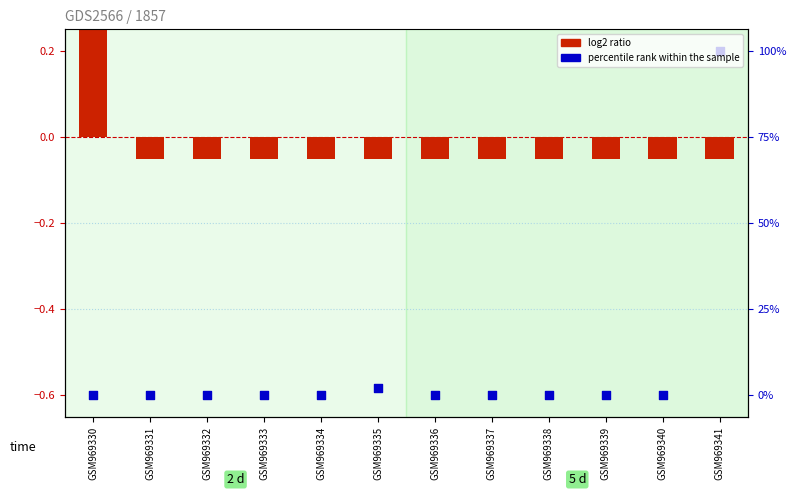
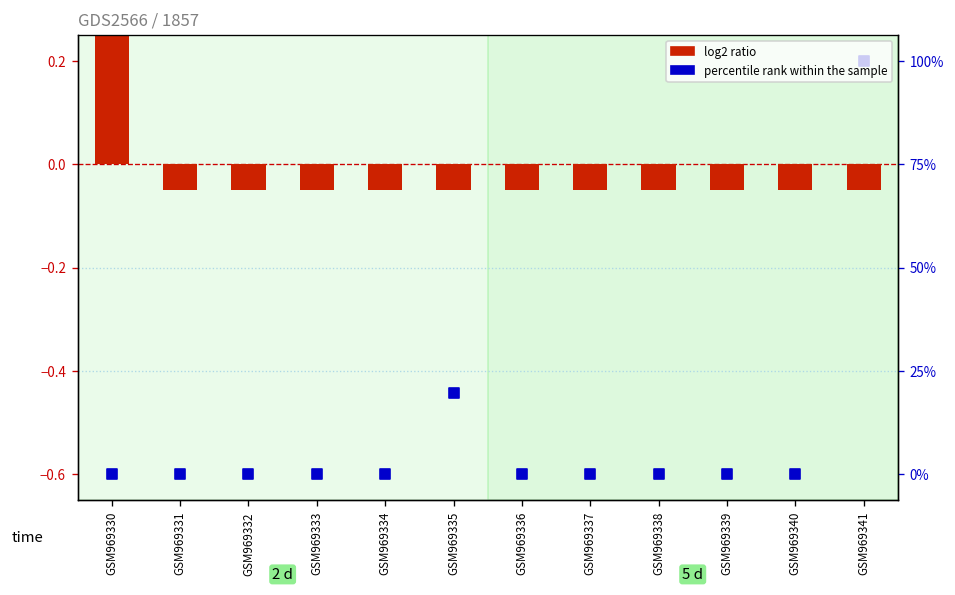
  {
    "log2 ratio": {
      "GSM969331": -0.05,
      "GSM969332": -0.05,
      "GSM969333": -0.05,
      "GSM969334": -0.05,
      "GSM969335": -0.05,
      "GSM969336": -0.05,
      "GSM969337": -0.05,
      "GSM969338": -0.05,
      "GSM969339": -0.05,
      "GSM969340": -0.05,
      "GSM969341": -0.05
    },
    "percentile rank within the sample": {
-     "GSM969335": -0.58
+     "GSM969335": -0.44
    }
  }
